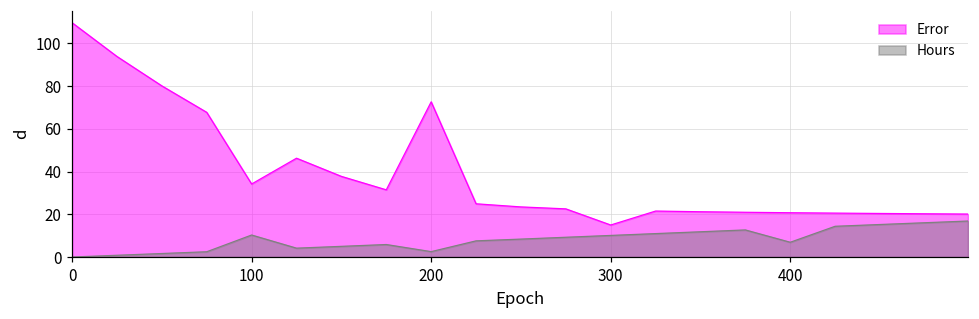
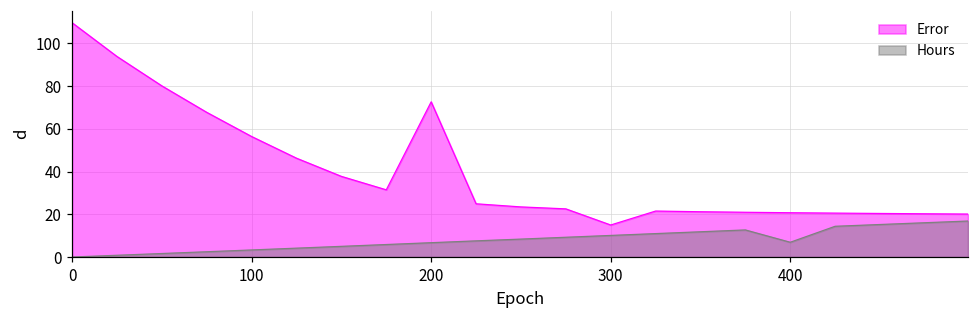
  {
    "Error": {
      "0": 110,
-     "100": 34,
+     "100": 56,
      "200": 73,
      "300": 15,
      "400": 21
    },
    "Hours": {
      "0": 0,
-     "100": 10,
-     "200": 3,
+     "100": 3,
+     "200": 7,
      "300": 10,
      "400": 7
    }
  }
